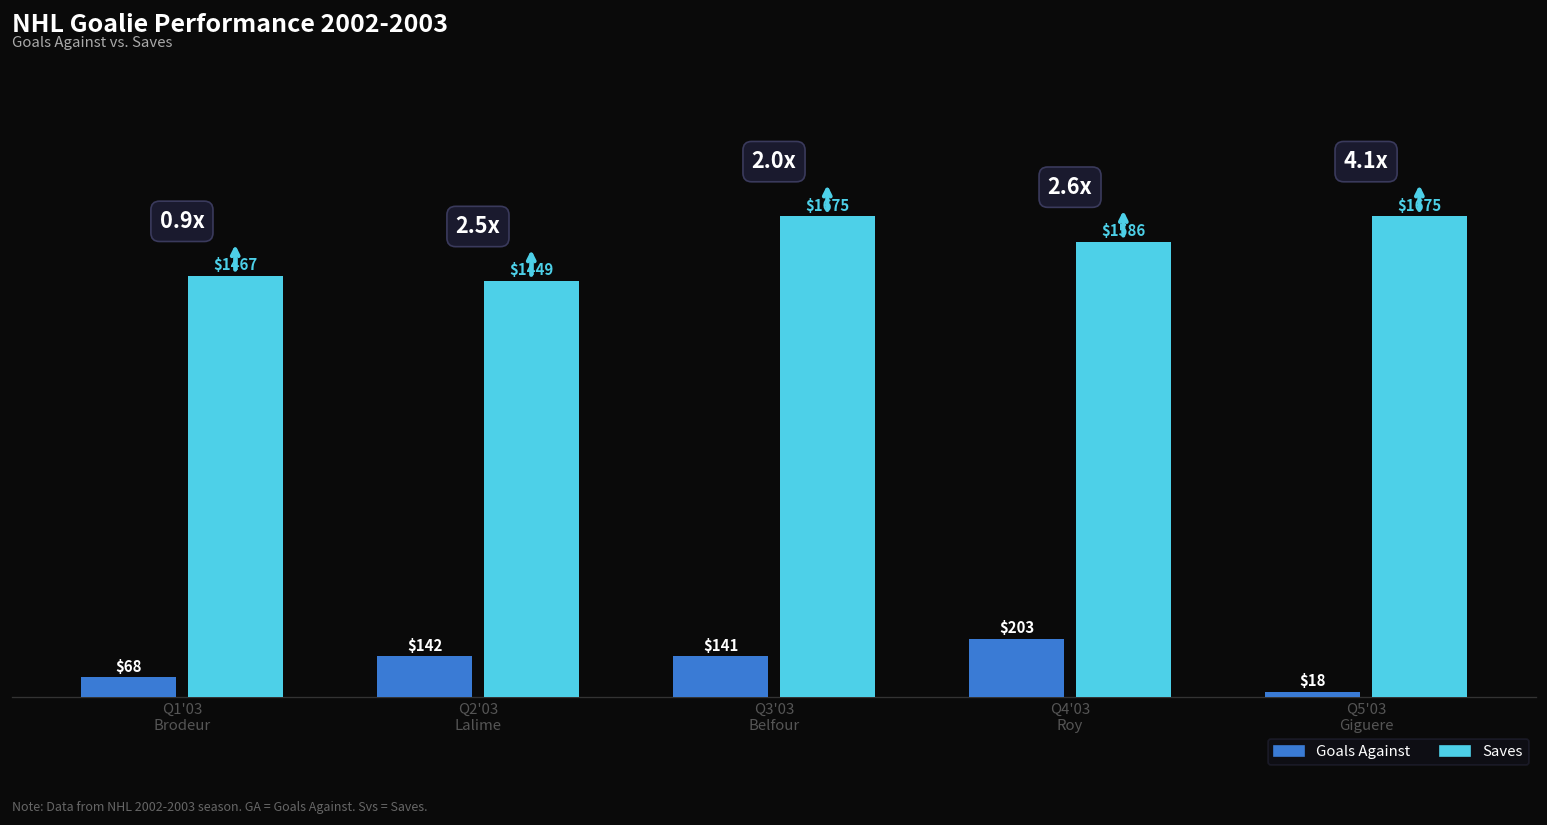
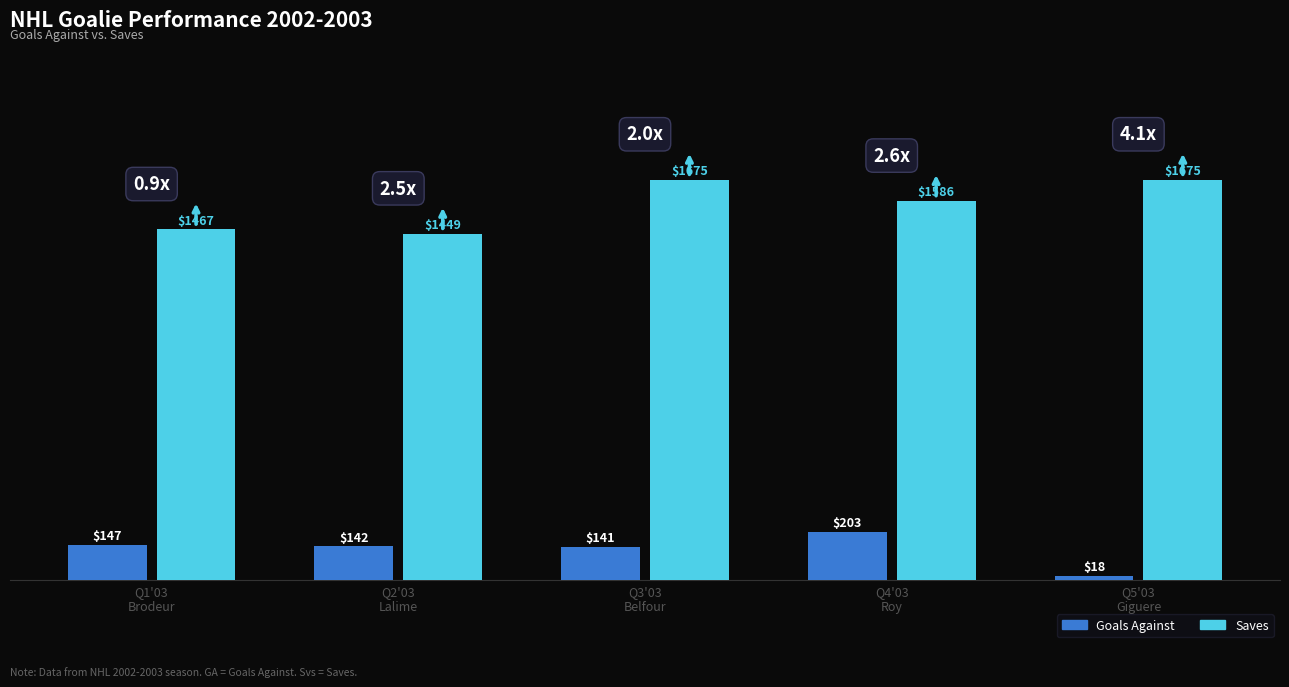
  {
    "Goals Against": {
-     "Q1'03 Brodeur": "$68",
+     "Q1'03 Brodeur": "$147",
      "Q2'03 Lalime": "$142",
      "Q3'03 Belfour": "$141",
      "Q4'03 Roy": "$203",
      "Q5'03 Giguere": "$18"
    },
    "Saves": {
      "Q1'03 Brodeur": "$1467",
      "Q2'03 Lalime": "$1449",
      "Q3'03 Belfour": "$1675",
      "Q4'03 Roy": "$1586",
      "Q5'03 Giguere": "$1675"
    }
  }
